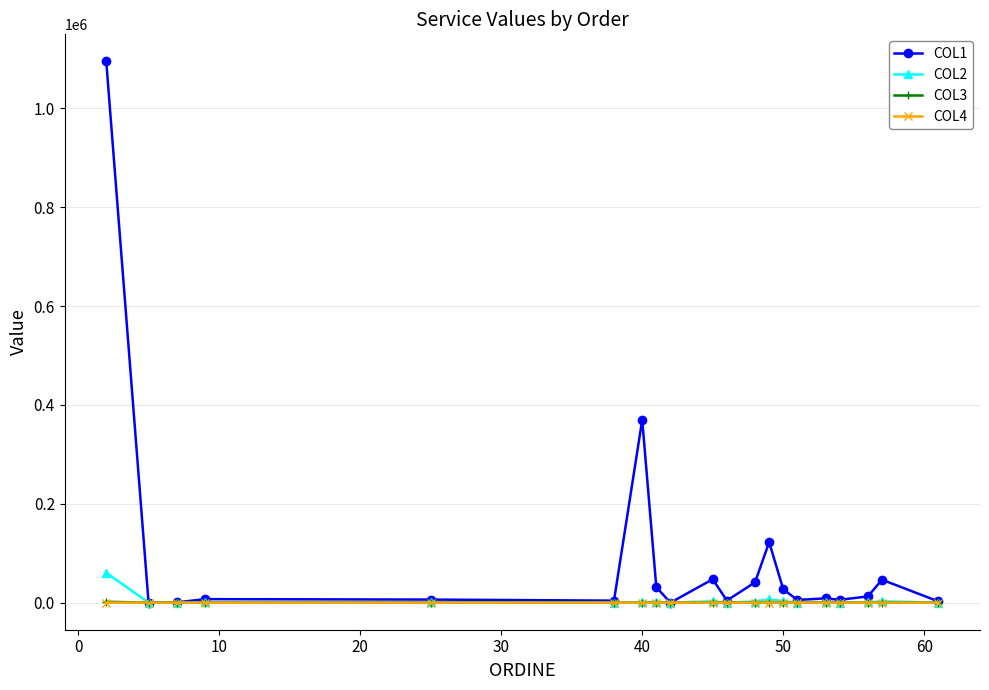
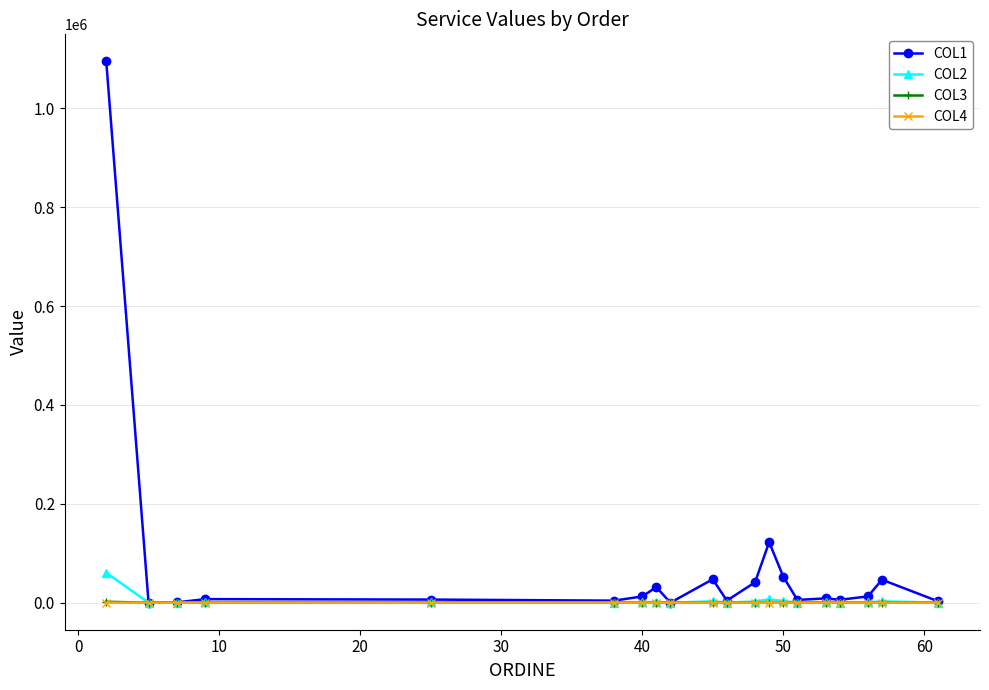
  {
    "COL1": {
-     "40": 370000,
-     "50": 30000
+     "40": 10000,
+     "50": 50000
    }
  }
